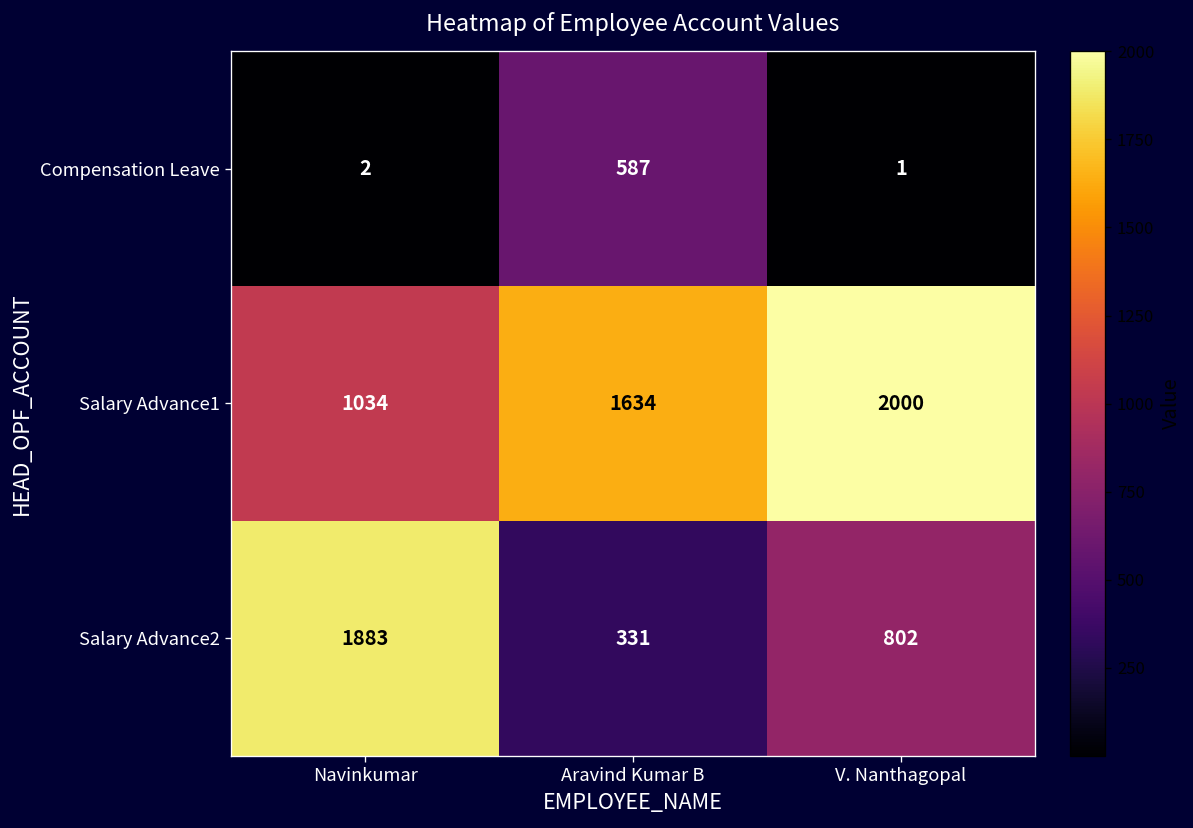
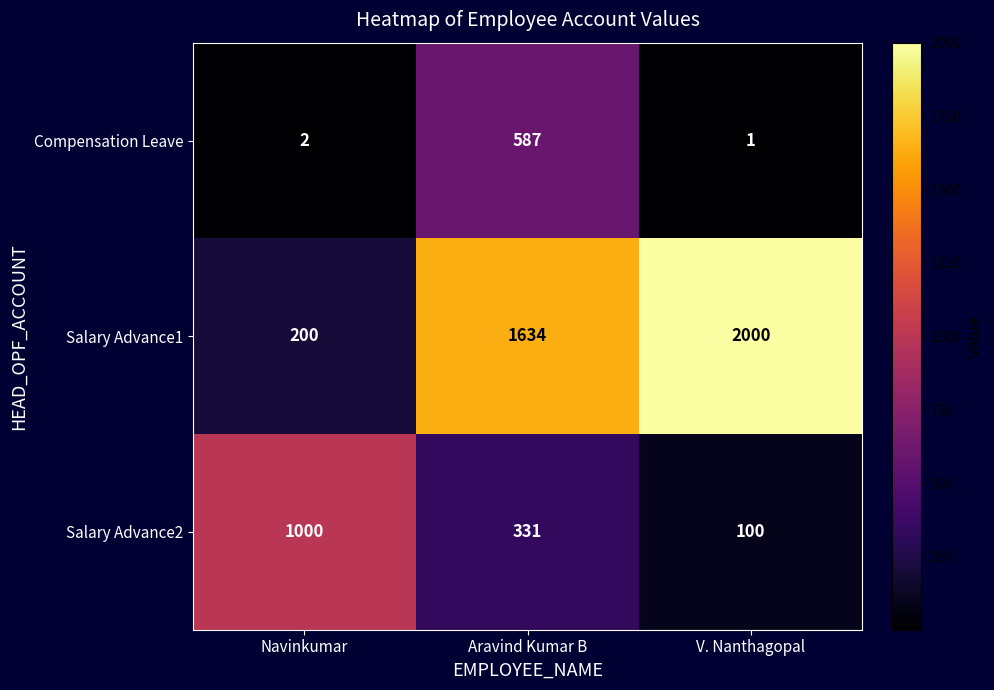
  {
    "Compensation Leave": {
      "Navinkumar": 2,
      "Aravind Kumar B": 587,
      "V. Nanthagopal": 1
    },
    "Salary Advance1": {
-     "Navinkumar": 1034,
+     "Navinkumar": 200,
      "Aravind Kumar B": 1634,
      "V. Nanthagopal": 2000
    },
    "Salary Advance2": {
-     "Navinkumar": 1883,
+     "Navinkumar": 1000,
      "Aravind Kumar B": 331,
-     "V. Nanthagopal": 802
+     "V. Nanthagopal": 100
    }
  }
